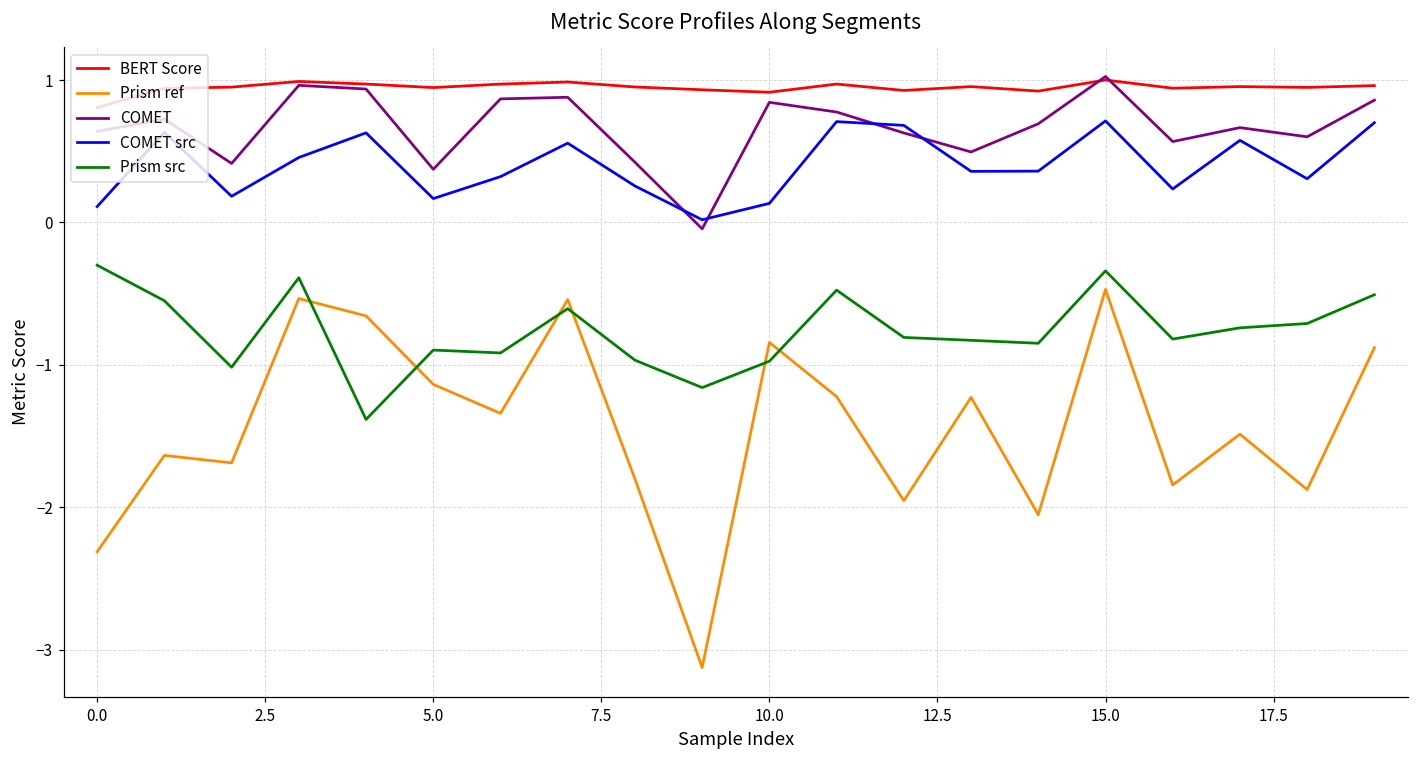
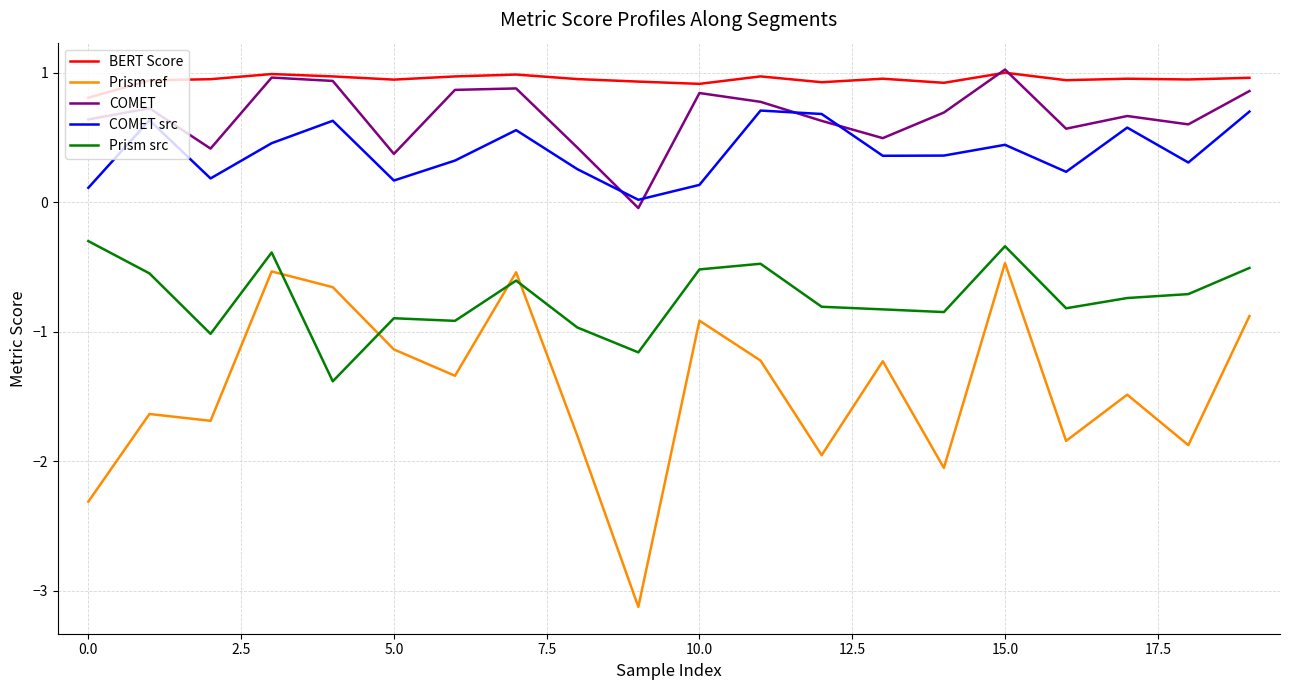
  {
    "BERT Score": {
      "5.0": 0.95,
      "10.0": 0.91,
      "15.0": 1.00
    },
    "Prism ref": {
      "0.0": -2.31,
      "5.0": -1.14,
-     "10.0": -0.84,
+     "10.0": -0.91,
      "15.0": -0.47
    },
    "COMET": {
      "5.0": 0.37,
      "10.0": 0.84,
      "15.0": 1.02
    },
    "COMET src": {
      "0.0": 0.11,
      "5.0": 0.17,
      "10.0": 0.13,
-     "15.0": 0.71
+     "15.0": 0.44
    },
    "Prism src": {
      "0.0": -0.30,
      "5.0": -0.90,
-     "10.0": -0.97,
+     "10.0": -0.52,
      "15.0": -0.34
    }
  }
